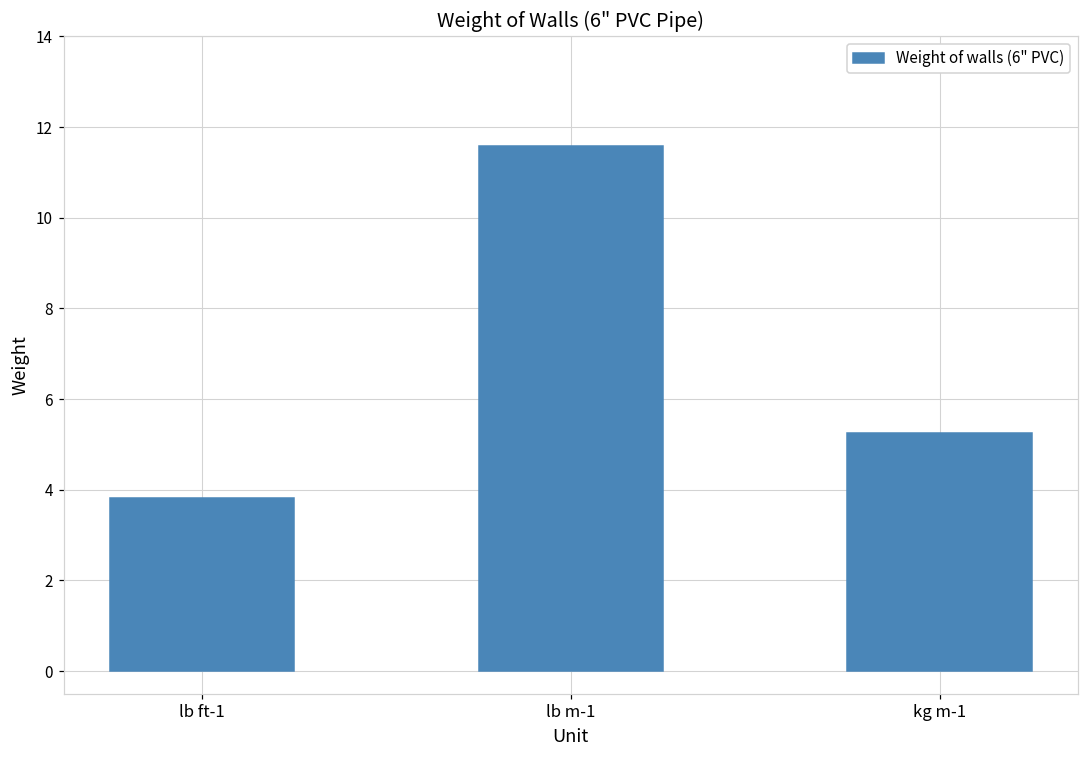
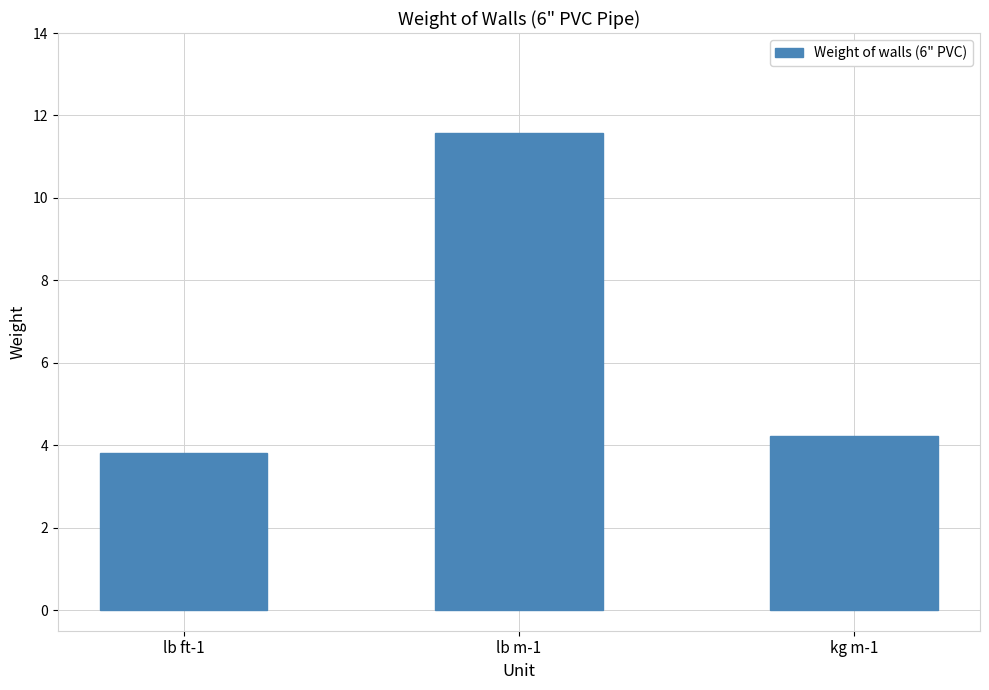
  {
    "lb ft-1": 3.8,
    "lb m-1": 11.6,
-   "kg m-1": 5.3
+   "kg m-1": 4.2
  }
